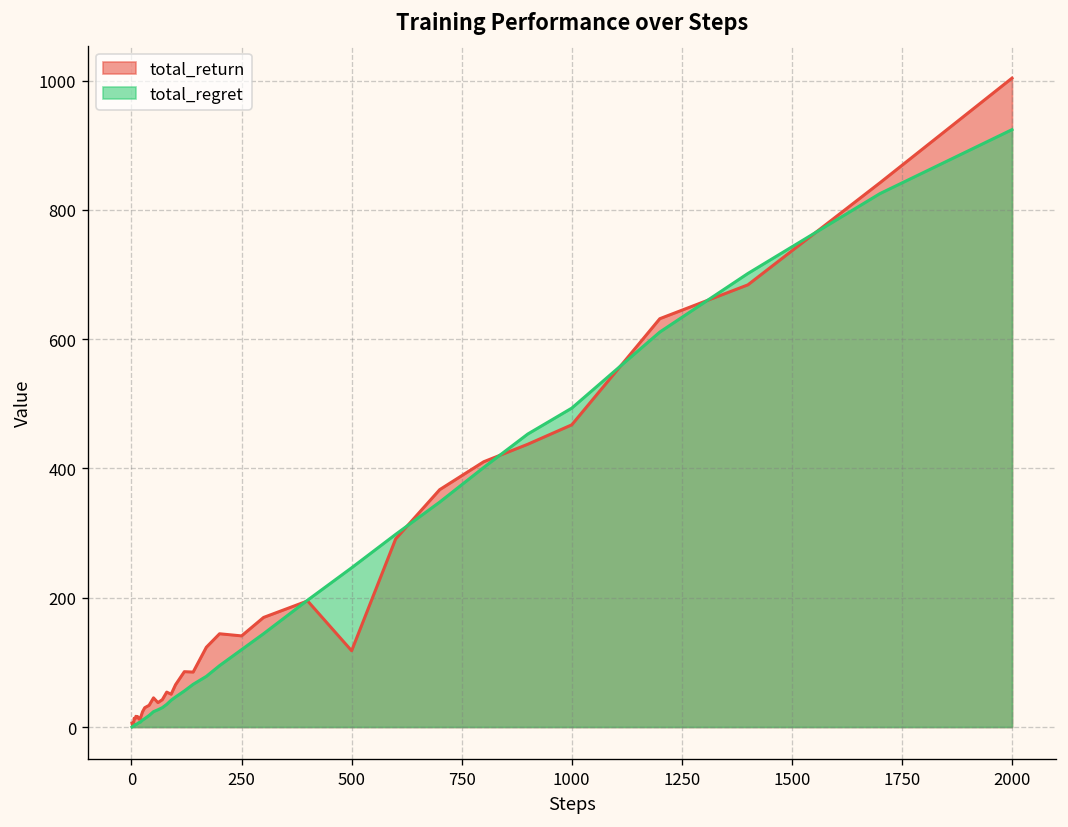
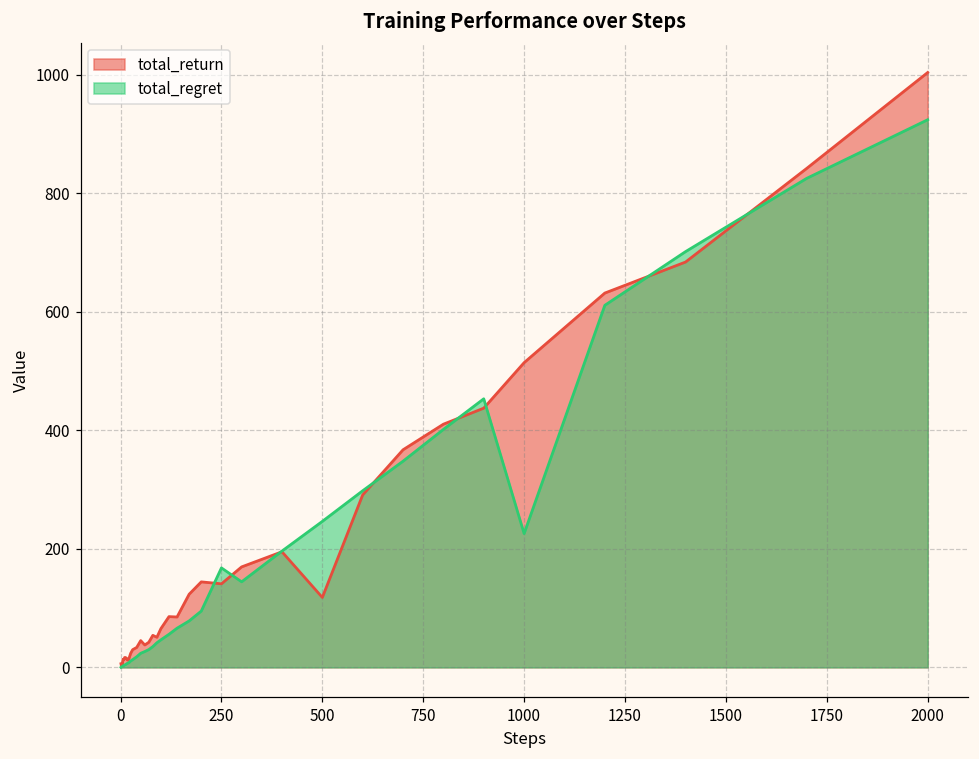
  {
    "total_return": {
      "250": 140,
      "500": 120,
-     "1000": 470,
+     "1000": 510,
      "2000": 1000
    },
    "total_regret": {
-     "250": 120,
+     "250": 170,
      "500": 250,
-     "1000": 490,
+     "1000": 230,
      "2000": 920
    }
  }
